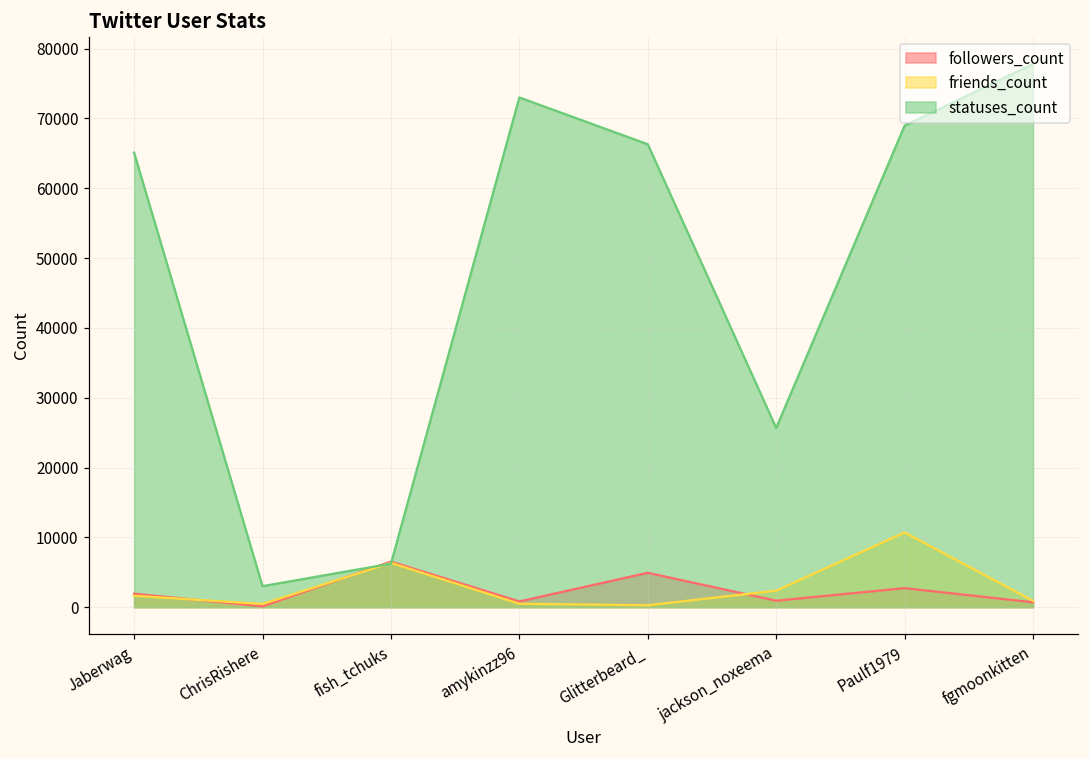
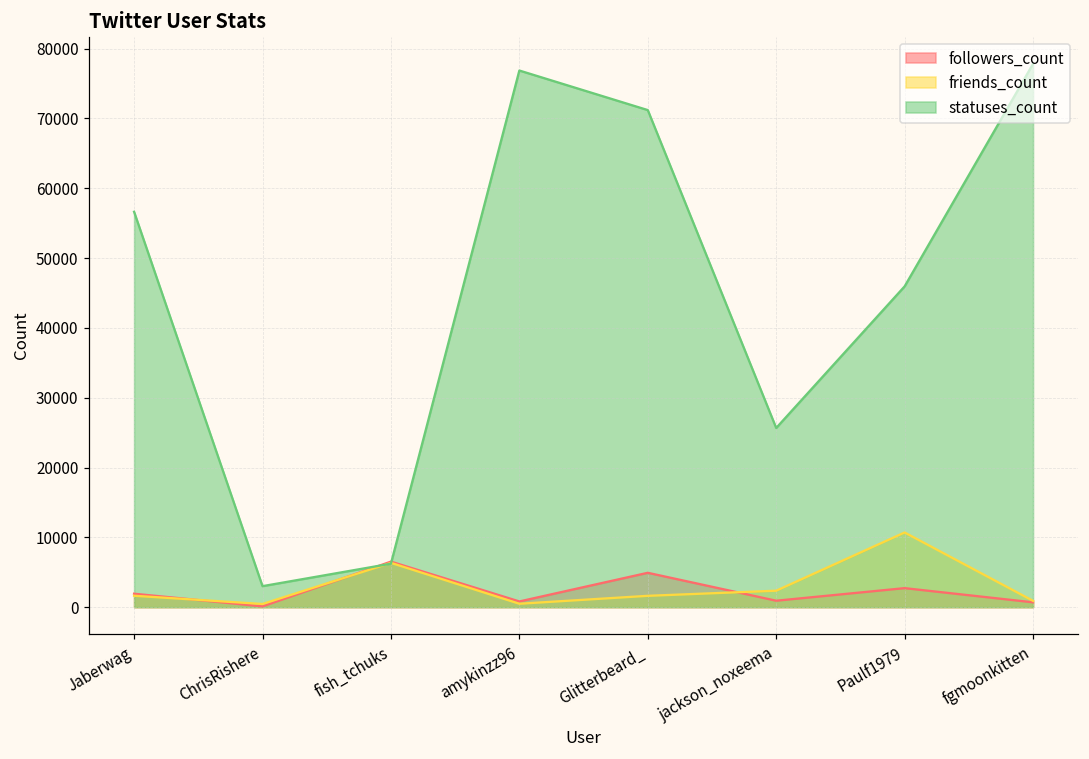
  {
    "followers_count": {
      "Glitterbeard_": 5000,
      "jackson_noxeema": 1000,
      "Paulf1979": 3000
    },
    "friends_count": {
-     "Glitterbeard_": 0,
+     "Glitterbeard_": 2000,
      "jackson_noxeema": 2000,
      "Paulf1979": 11000
    },
    "statuses_count": {
-     "Jaberwag": 65000,
+     "Jaberwag": 57000,
      "ChrisRishere": 3000,
-     "amykinzz96": 73000,
-     "Glitterbeard_": 66000,
+     "amykinzz96": 77000,
+     "Glitterbeard_": 71000,
      "jackson_noxeema": 26000,
-     "Paulf1979": 69000
+     "Paulf1979": 46000
    }
  }
